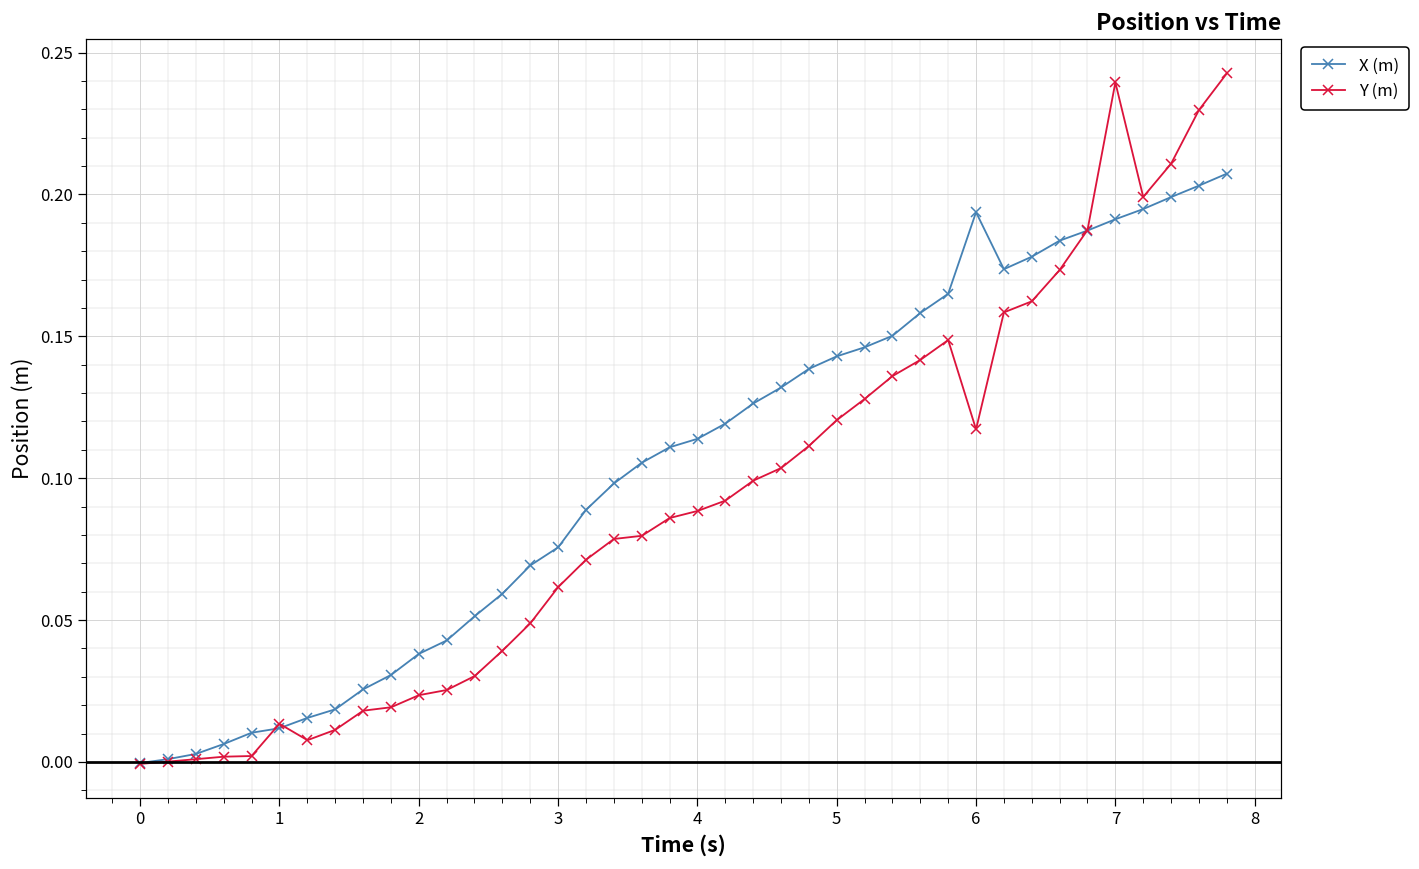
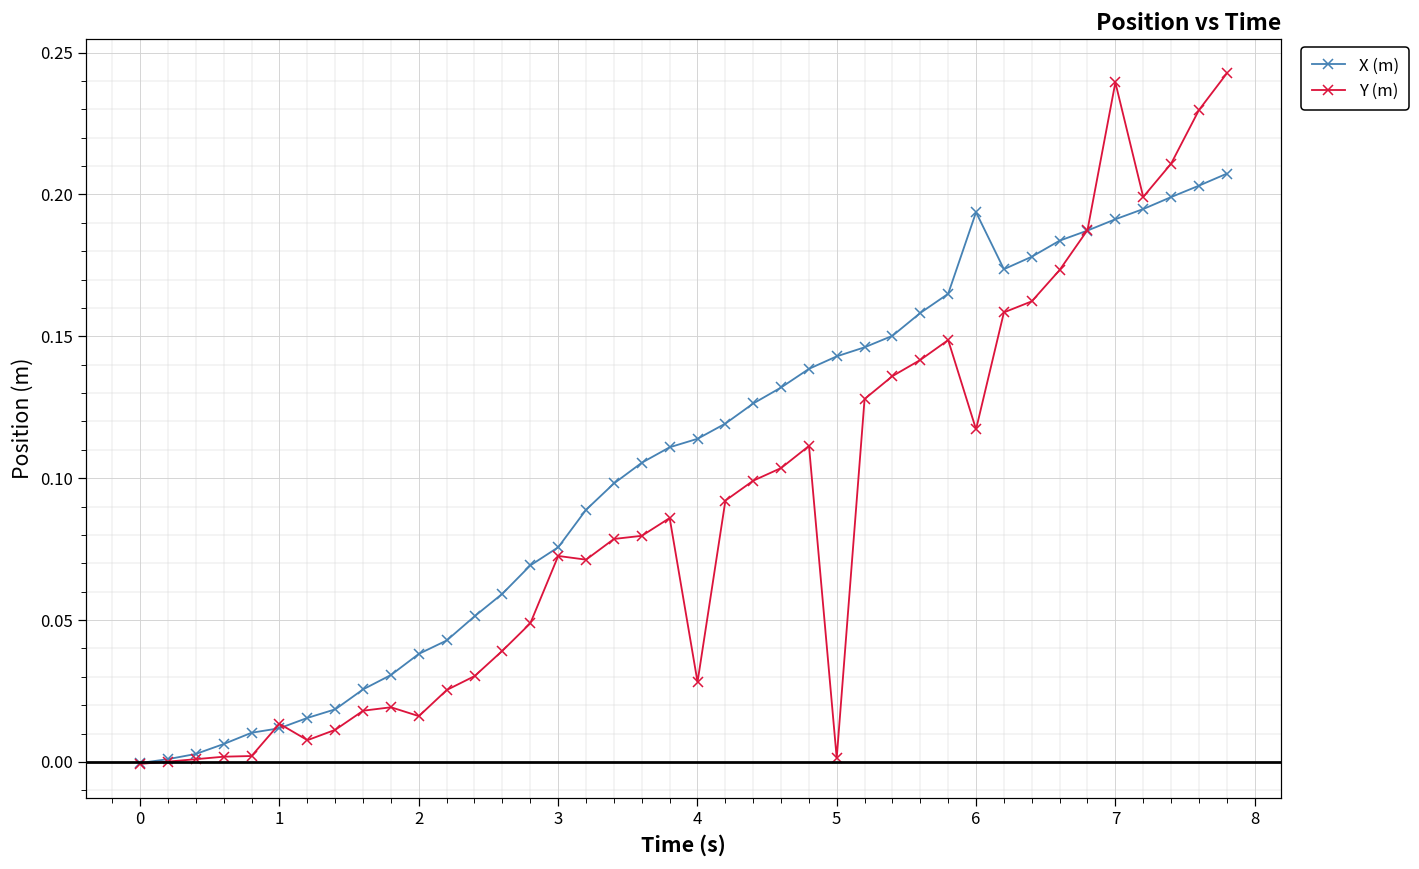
  {
    "X (m)": {
      "1": 0.012,
      "2": 0.038,
      "3": 0.076,
      "4": 0.114,
      "5": 0.143,
      "6": 0.194,
      "7": 0.191
    },
    "Y (m)": {
      "1": 0.013,
-     "2": 0.024,
-     "3": 0.062,
-     "4": 0.088,
-     "5": 0.120,
+     "2": 0.016,
+     "3": 0.073,
+     "4": 0.028,
+     "5": 0.001,
      "6": 0.117,
      "7": 0.239
    }
  }
